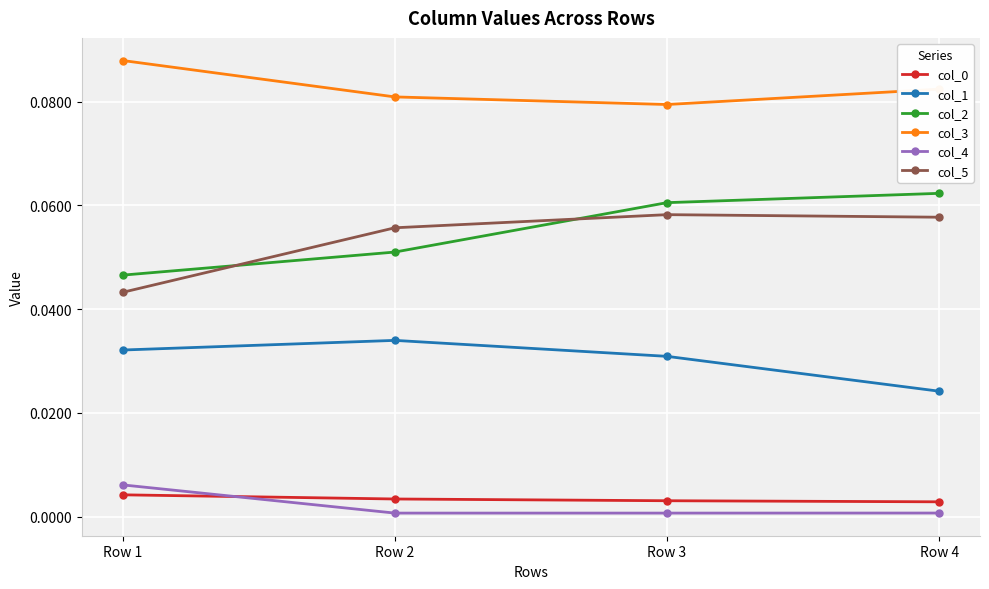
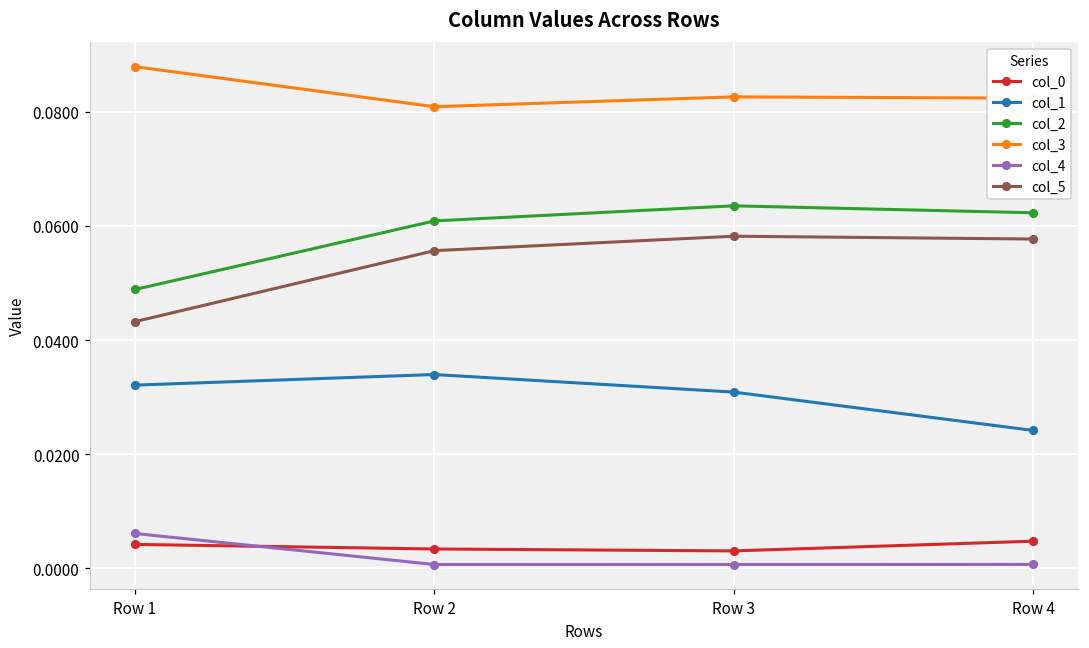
  {
    "col_0": {
      "Row 1": 0.004,
      "Row 2": 0.003,
      "Row 3": 0.003,
-     "Row 4": 0.003
+     "Row 4": 0.005
    },
    "col_1": {
      "Row 1": 0.032,
      "Row 2": 0.034,
      "Row 3": 0.031,
      "Row 4": 0.024
    },
    "col_2": {
-     "Row 1": 0.047,
-     "Row 2": 0.051,
-     "Row 3": 0.061,
+     "Row 1": 0.049,
+     "Row 2": 0.061,
+     "Row 3": 0.064,
      "Row 4": 0.062
    },
    "col_3": {
      "Row 1": 0.088,
      "Row 2": 0.081,
-     "Row 3": 0.079
+     "Row 3": 0.083
    },
    "col_4": {
      "Row 1": 0.006,
      "Row 2": 0.001,
      "Row 3": 0.001,
      "Row 4": 0.001
    },
    "col_5": {
      "Row 1": 0.043,
      "Row 2": 0.056,
      "Row 3": 0.058,
      "Row 4": 0.058
    }
  }
